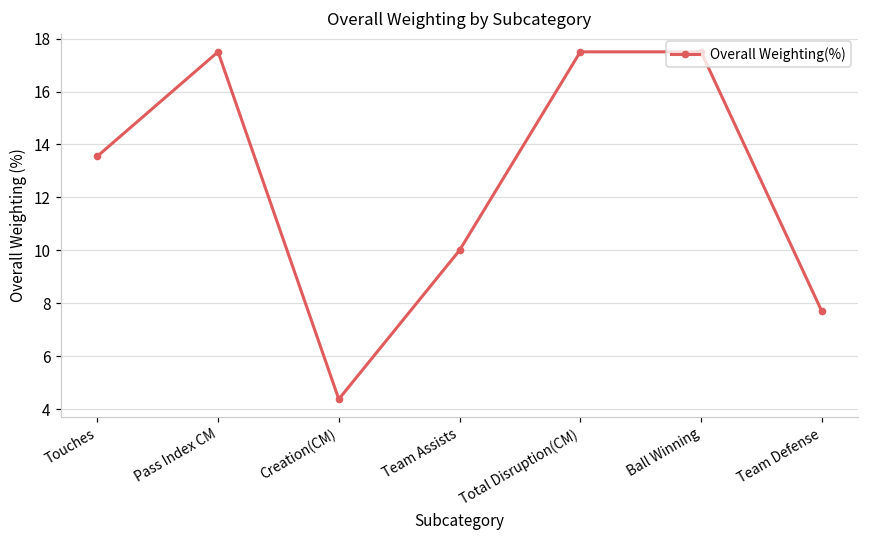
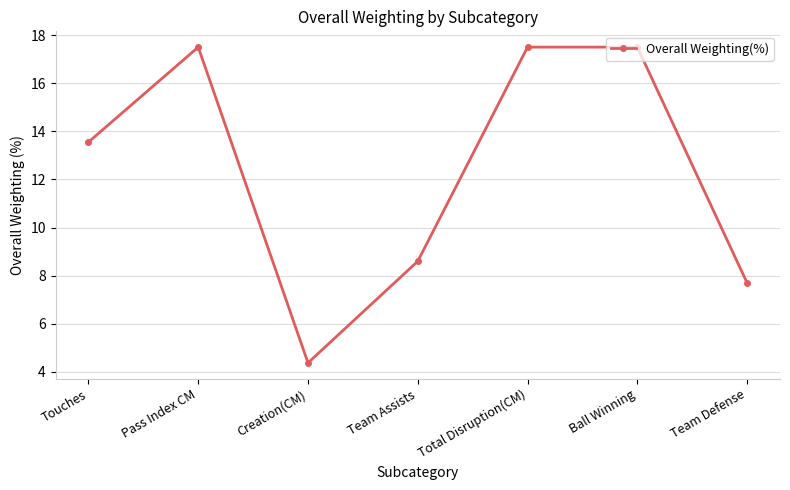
  {
    "Touches": 13.6,
    "Pass Index CM": 17.5,
    "Creation(CM)": 4.4,
-   "Team Assists": 10.0,
+   "Team Assists": 8.6,
    "Total Disruption(CM)": 17.5,
    "Team Defense": 7.7
  }
